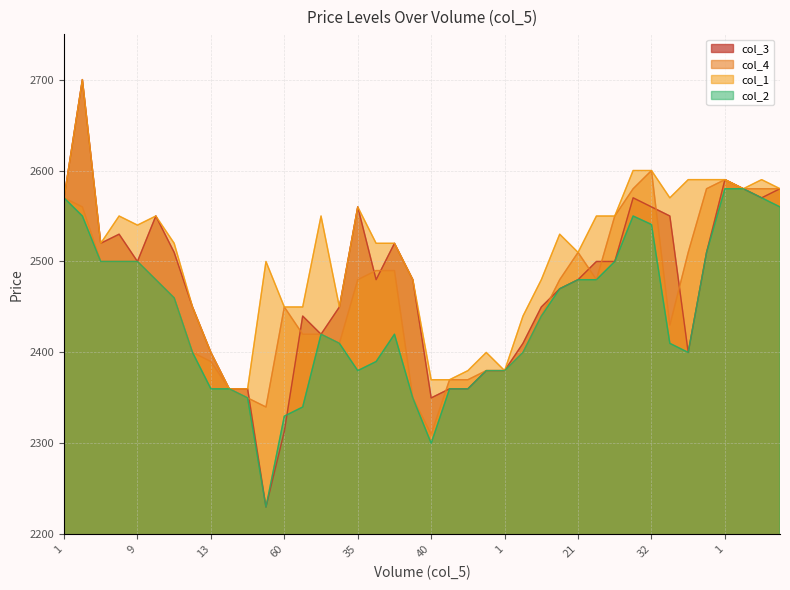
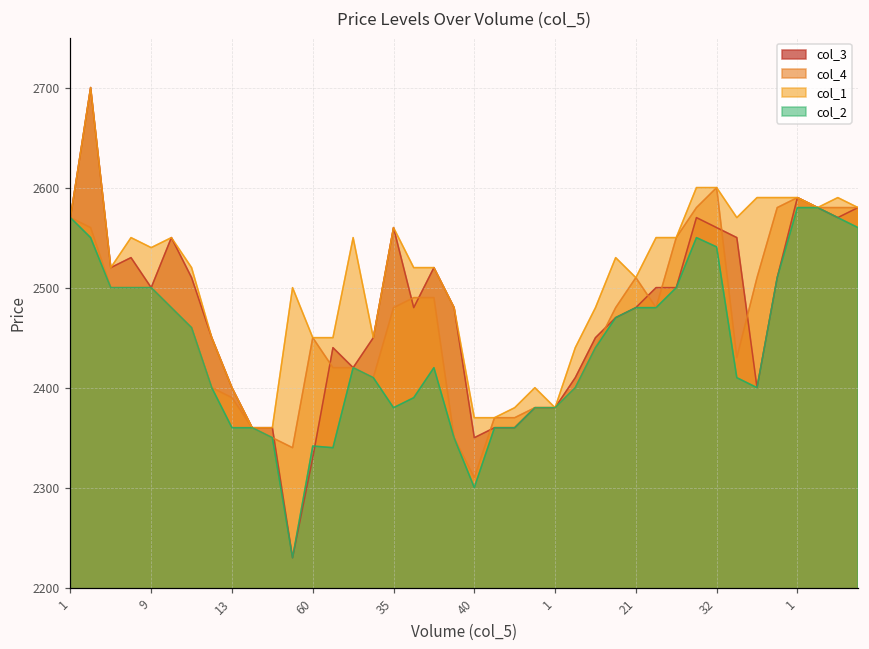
  {
    "col_3": {
-     "60": 2310,
+     "60": 2330,
      "40": 2350,
      "32": 2560
    },
    "col_2": {
-     "60": 2330,
+     "60": 2340,
      "40": 2300,
      "32": 2540
    }
  }
